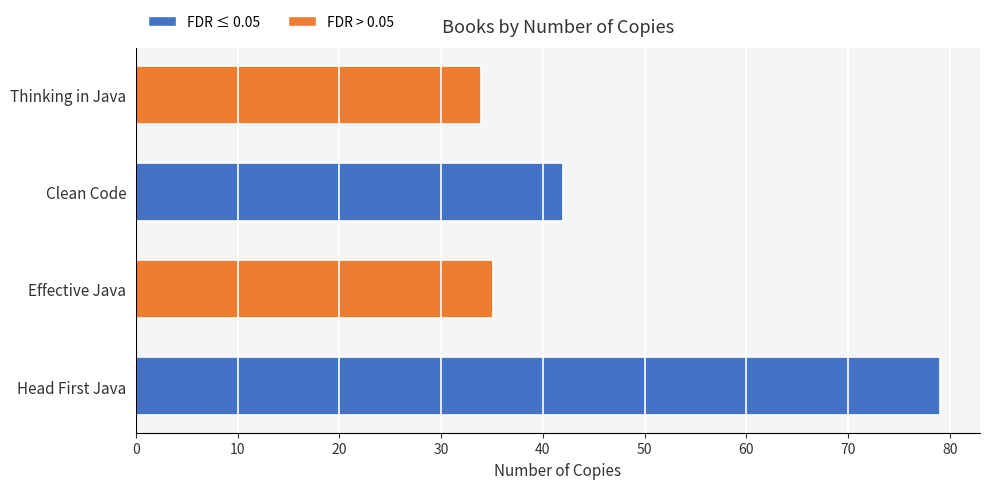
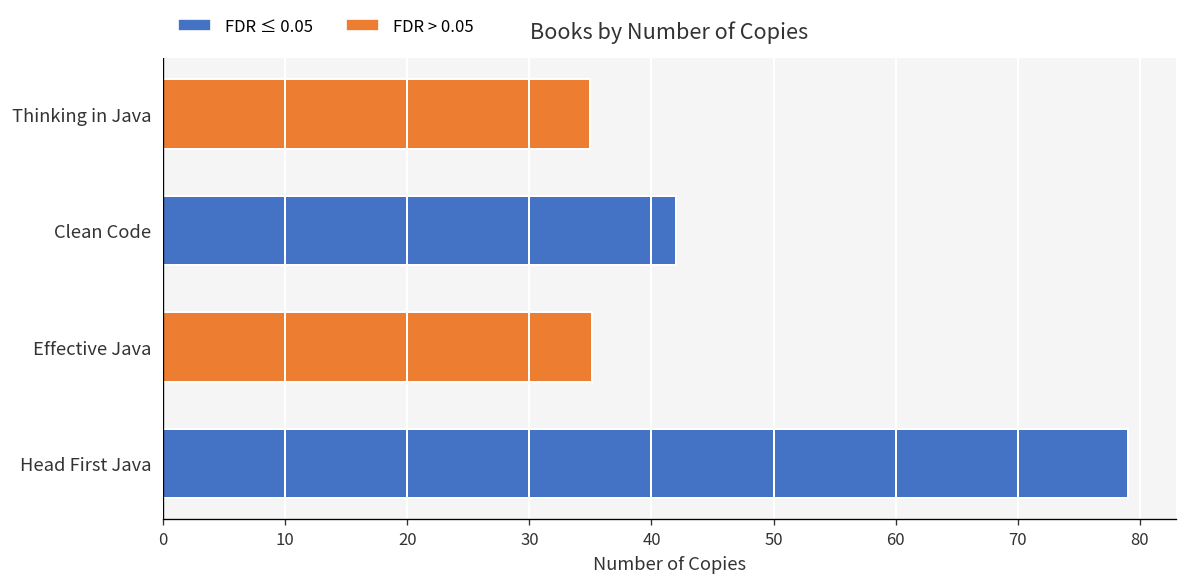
  {
-   "Thinking in Java": 33.9,
+   "Thinking in Java": 35.0,
    "Clean Code": 42.0,
    "Effective Java": 35.1,
    "Head First Java": 79.0
  }
